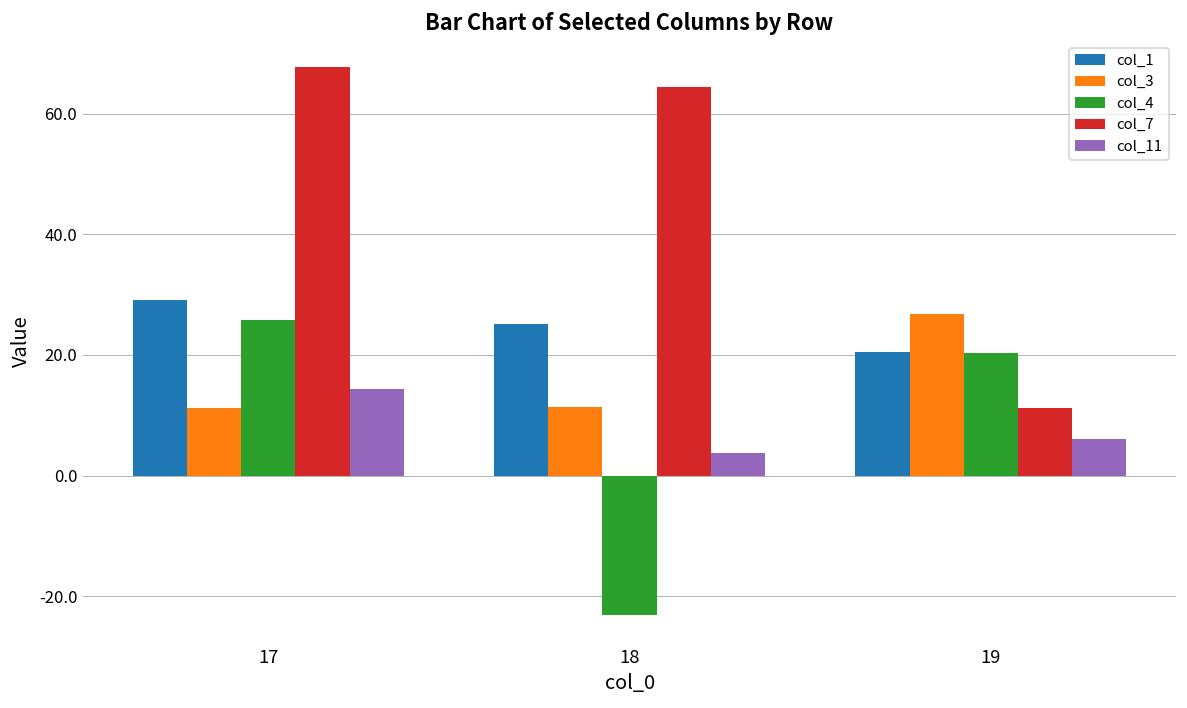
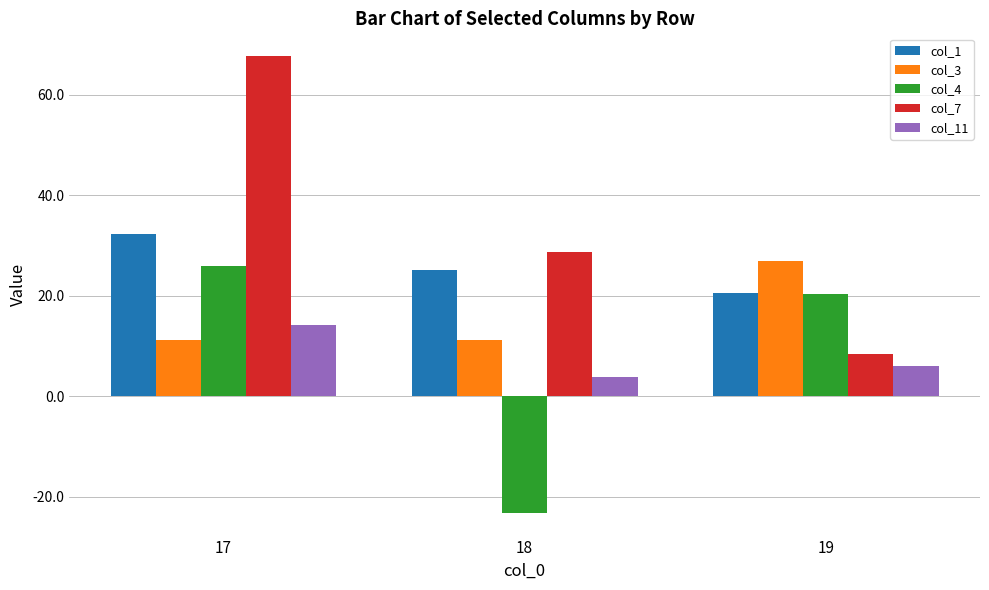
  {
    "col_1": {
-     "17": 29,
+     "17": 32,
      "18": 25,
      "19": 21
    },
    "col_3": {
      "17": 11,
      "18": 11,
      "19": 27
    },
    "col_4": {
      "17": 26,
      "18": -23,
      "19": 20
    },
    "col_7": {
      "17": 68,
-     "18": 64,
-     "19": 11
+     "18": 29,
+     "19": 8
    },
    "col_11": {
      "17": 14,
      "18": 4,
      "19": 6
    }
  }
